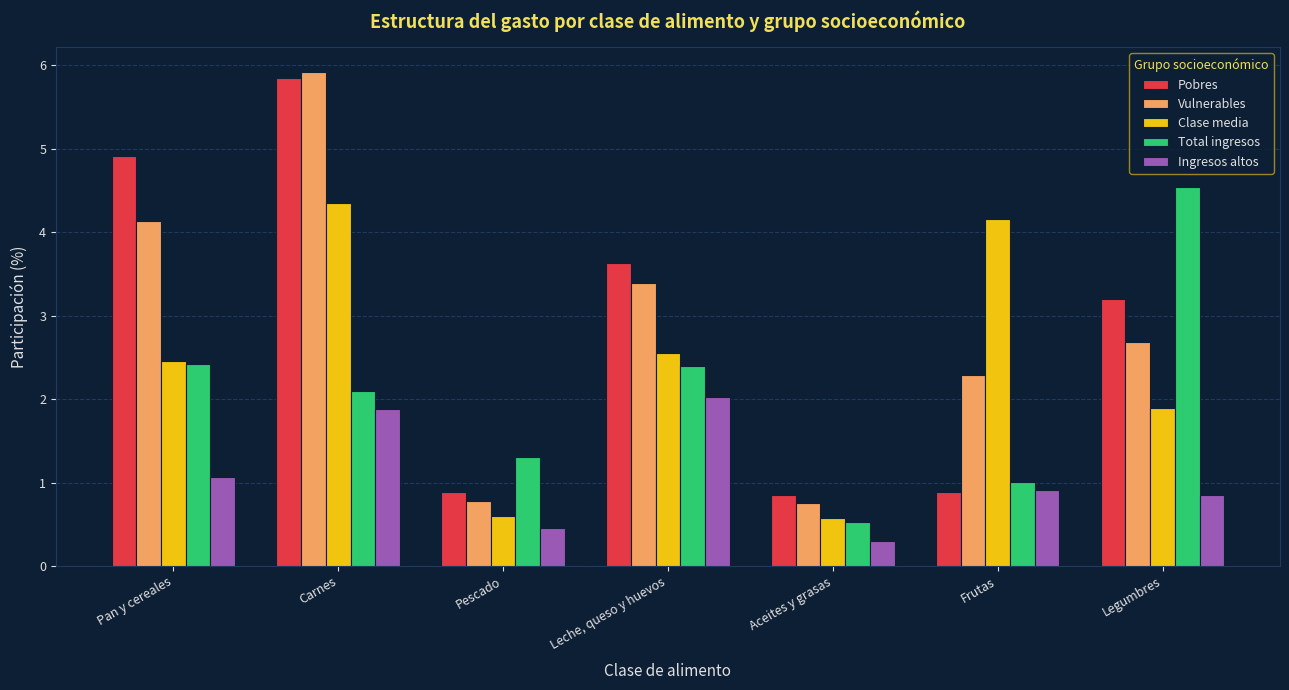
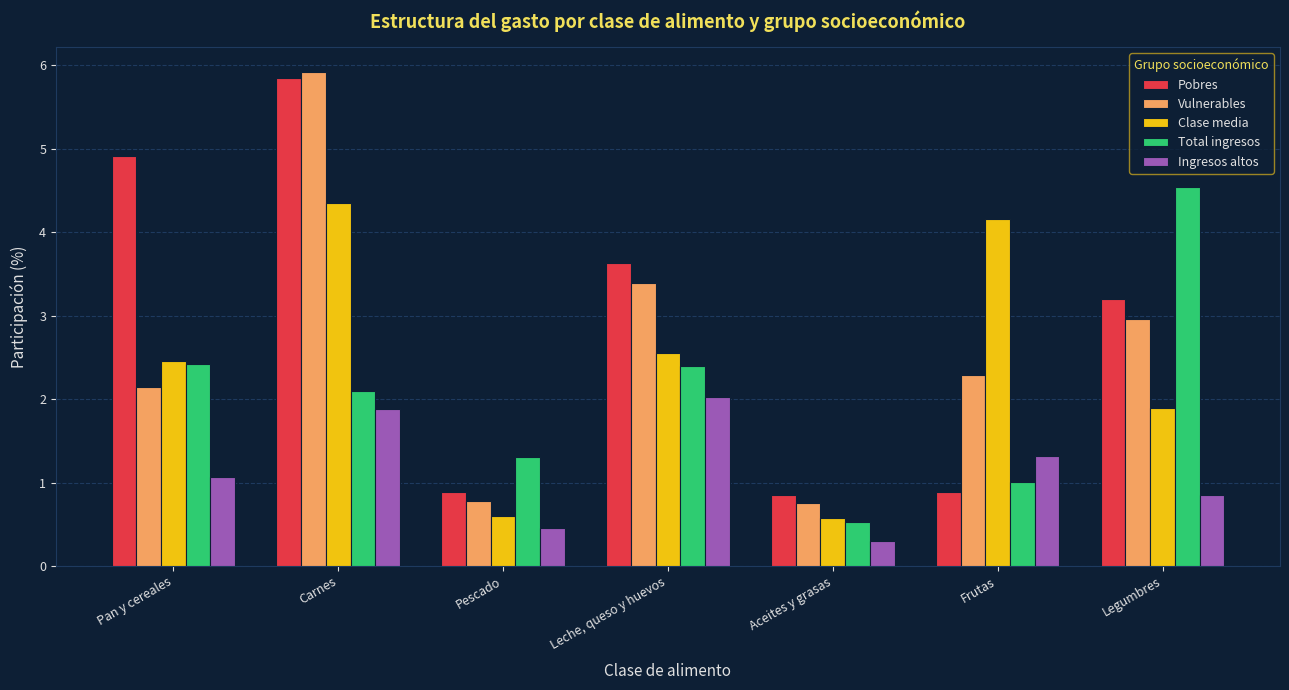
  {
    "Pobres": {
      "Pan y cereales": 4.9,
      "Carnes": 5.9,
      "Pescado": 0.9,
      "Leche, queso y huevos": 3.6,
      "Aceites y grasas": 0.9,
      "Frutas": 0.9,
      "Legumbres": 3.2
    },
    "Vulnerables": {
-     "Pan y cereales": 4.1,
+     "Pan y cereales": 2.1,
      "Carnes": 5.9,
      "Pescado": 0.8,
      "Leche, queso y huevos": 3.4,
      "Aceites y grasas": 0.8,
      "Frutas": 2.3,
-     "Legumbres": 2.7
+     "Legumbres": 3.0
    },
    "Clase media": {
      "Pan y cereales": 2.5,
      "Carnes": 4.4,
      "Pescado": 0.6,
      "Leche, queso y huevos": 2.6,
      "Aceites y grasas": 0.6,
      "Frutas": 4.2,
      "Legumbres": 1.9
    },
    "Total ingresos": {
      "Pan y cereales": 2.4,
      "Carnes": 2.1,
      "Pescado": 1.3,
      "Leche, queso y huevos": 2.4,
      "Aceites y grasas": 0.5,
      "Frutas": 1.0,
      "Legumbres": 4.5
    },
    "Ingresos altos": {
      "Pan y cereales": 1.1,
      "Carnes": 1.9,
      "Pescado": 0.5,
      "Leche, queso y huevos": 2.0,
      "Aceites y grasas": 0.3,
-     "Frutas": 0.9,
+     "Frutas": 1.3,
      "Legumbres": 0.9
    }
  }
